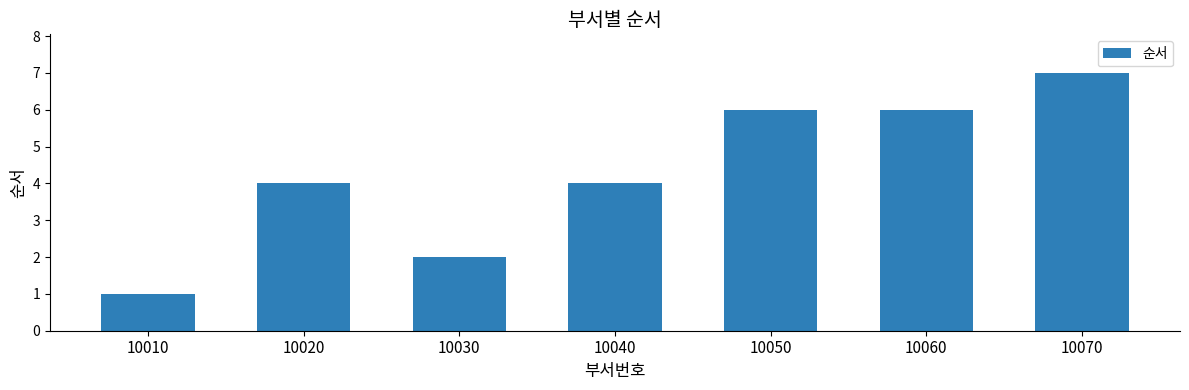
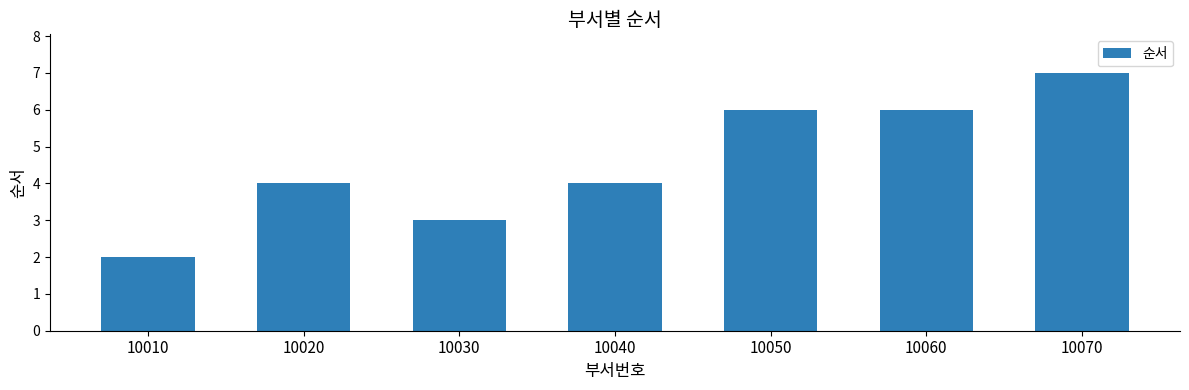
  {
-   "10010": 1,
+   "10010": 2,
    "10020": 4,
-   "10030": 2,
+   "10030": 3,
    "10040": 4,
    "10050": 6,
    "10060": 6,
    "10070": 7
  }
